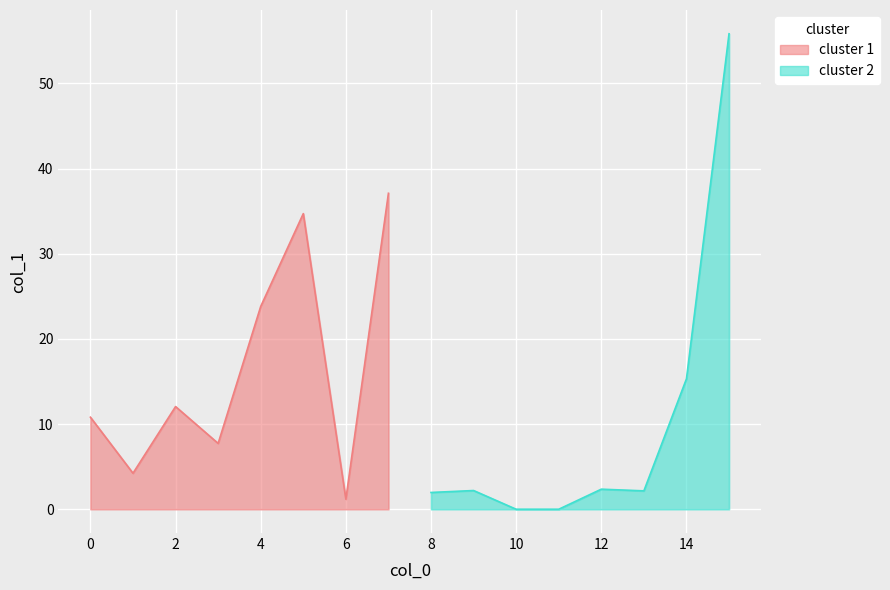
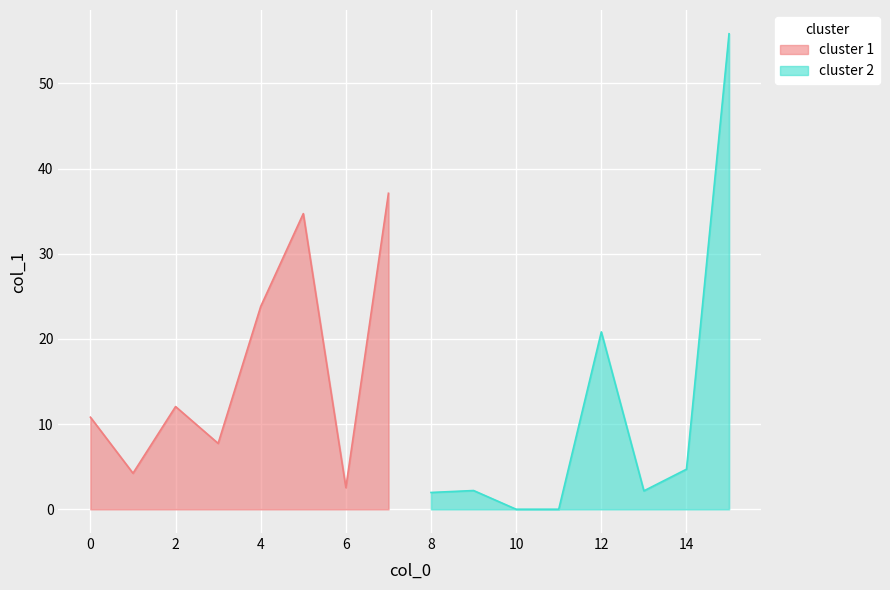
  {
    "cluster 1": {
      "0": 11,
      "2": 12,
      "4": 24,
-     "6": 1
+     "6": 3
    },
    "cluster 2": {
      "8": 2,
      "10": 0,
-     "12": 2,
-     "14": 15
+     "12": 21,
+     "14": 5
    }
  }
